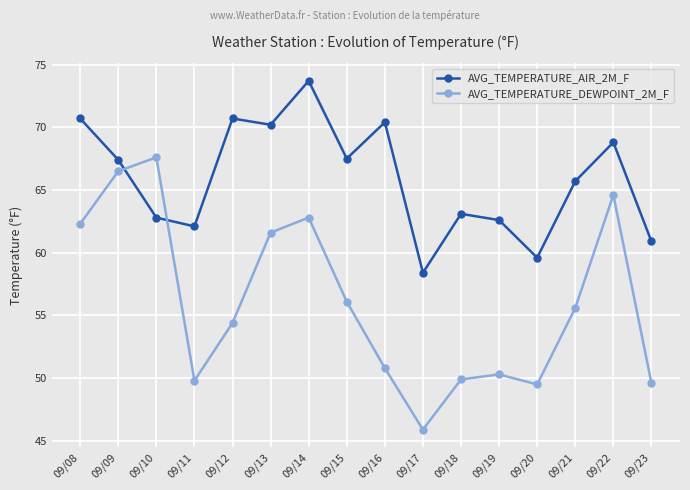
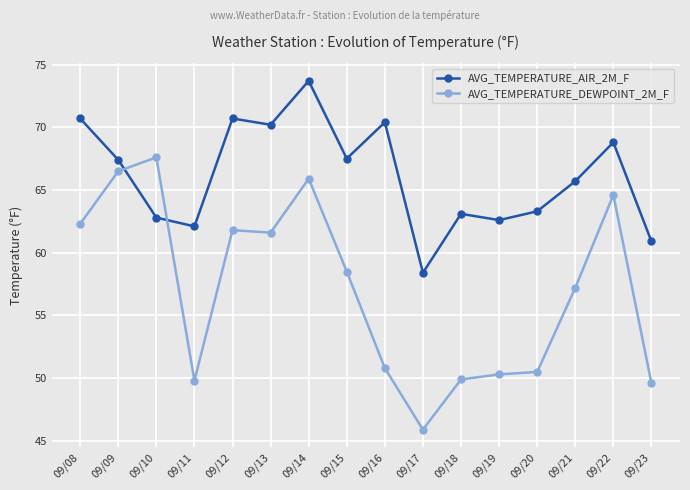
  {
    "AVG_TEMPERATURE_AIR_2M_F": {
      "09/08": 70.7,
      "09/09": 67.4,
      "09/10": 62.8,
      "09/11": 62.1,
      "09/12": 70.7,
      "09/13": 70.2,
      "09/14": 73.7,
      "09/15": 67.5,
      "09/16": 70.4,
      "09/17": 58.4,
      "09/18": 63.1,
      "09/19": 62.6,
-     "09/20": 59.6,
+     "09/20": 63.3,
      "09/21": 65.7,
      "09/22": 68.8,
      "09/23": 60.9
    },
    "AVG_TEMPERATURE_DEWPOINT_2M_F": {
      "09/08": 62.3,
      "09/09": 66.5,
      "09/10": 67.6,
      "09/11": 49.8,
-     "09/12": 54.4,
+     "09/12": 61.8,
      "09/13": 61.6,
-     "09/14": 62.8,
-     "09/15": 56.1,
+     "09/14": 65.9,
+     "09/15": 58.5,
      "09/16": 50.8,
      "09/17": 45.9,
      "09/18": 49.9,
      "09/19": 50.3,
-     "09/20": 49.5,
-     "09/21": 55.6,
+     "09/20": 50.5,
+     "09/21": 57.2,
      "09/22": 64.6,
      "09/23": 49.6
    }
  }
